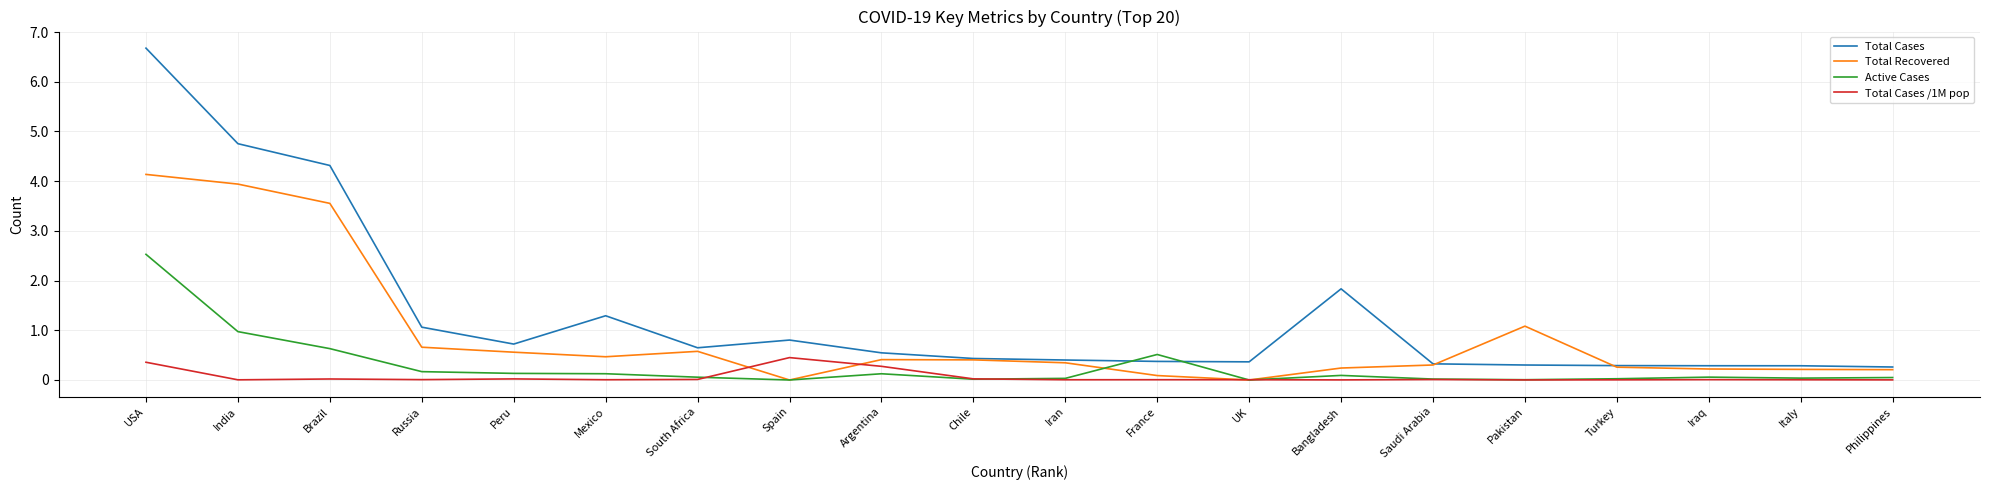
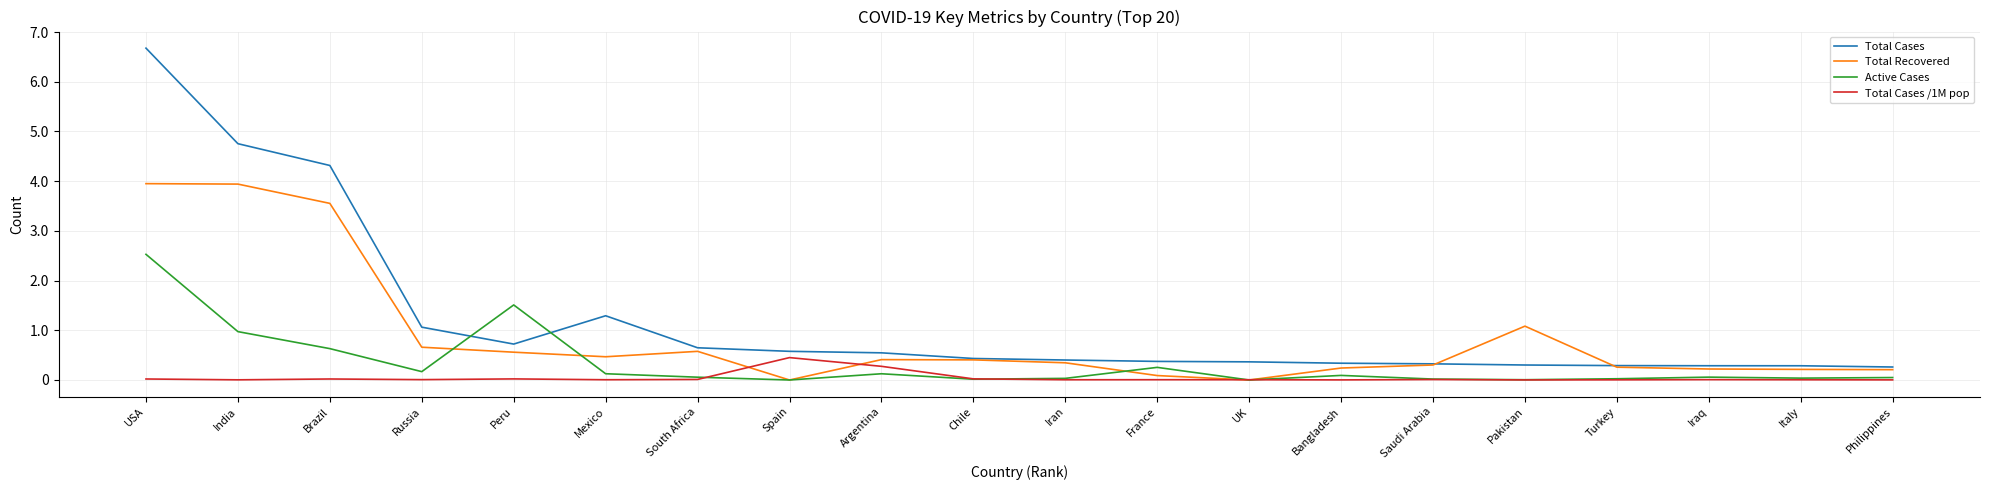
  {
    "Total Cases": {
      "USA": 6.7,
      "India": 4.8,
      "Brazil": 4.3,
      "Russia": 1.1,
      "Peru": 0.7,
      "Mexico": 1.3,
      "South Africa": 0.6,
-     "Spain": 0.8,
+     "Spain": 0.6,
      "Argentina": 0.5,
      "Iran": 0.4,
      "France": 0.4,
      "UK": 0.4,
-     "Bangladesh": 1.8,
+     "Bangladesh": 0.3,
      "Pakistan": 0.3,
      "Iraq": 0.3,
      "Italy": 0.3,
      "Philippines": 0.3
    },
    "Total Recovered": {
-     "USA": 4.1,
+     "USA": 4.0,
      "India": 3.9,
      "Brazil": 3.6,
      "Russia": 0.7,
      "Peru": 0.6,
      "Mexico": 0.5,
      "South Africa": 0.6,
      "Argentina": 0.4,
      "Iran": 0.3,
      "France": 0.1,
      "Bangladesh": 0.2,
      "Pakistan": 1.1,
      "Iraq": 0.2,
      "Italy": 0.2,
      "Philippines": 0.2
    },
    "Active Cases": {
      "USA": 2.5,
      "India": 1.0,
      "Brazil": 0.6,
      "Russia": 0.2,
-     "Peru": 0.1,
+     "Peru": 1.5,
      "Mexico": 0.1,
      "Argentina": 0.1,
-     "France": 0.5,
+     "France": 0.3,
      "Bangladesh": 0.1
    },
    "Total Cases /1M pop": {
-     "USA": 0.4,
+     "USA": 0.0,
      "India": 0.0,
      "Brazil": 0.0,
      "Russia": 0.0,
      "Peru": 0.0,
      "Mexico": 0.0,
      "Spain": 0.5,
      "Argentina": 0.3,
      "France": 0.0,
      "Bangladesh": 0.0
    }
  }
